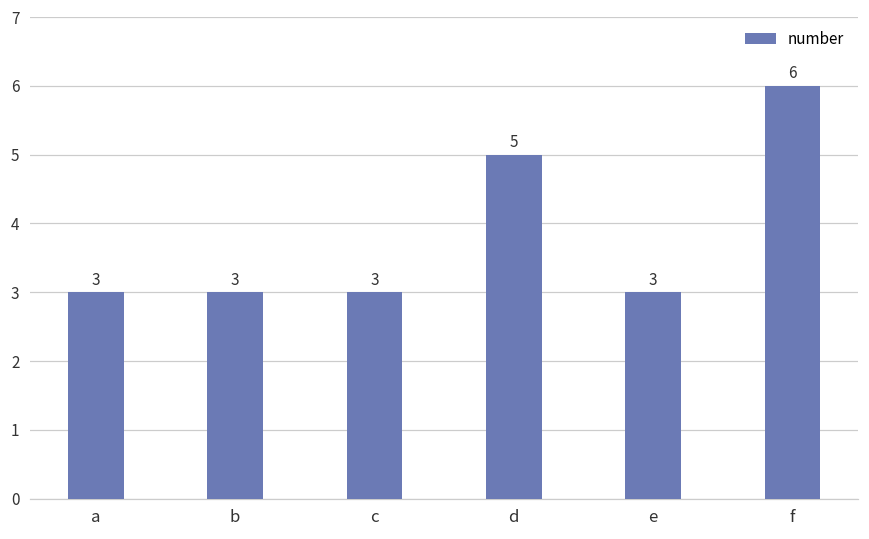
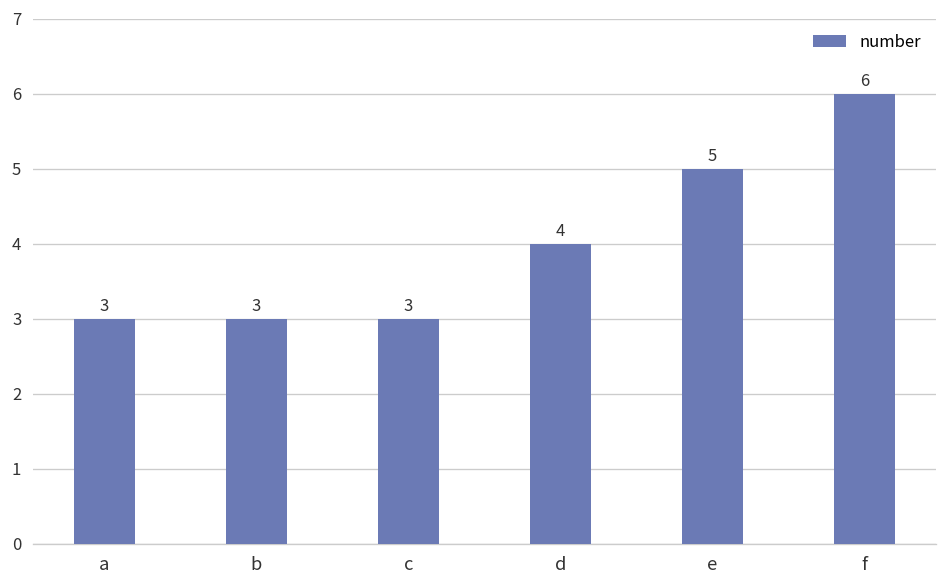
  {
    "a": 3,
    "b": 3,
    "c": 3,
-   "d": 5,
-   "e": 3,
+   "d": 4,
+   "e": 5,
    "f": 6
  }
